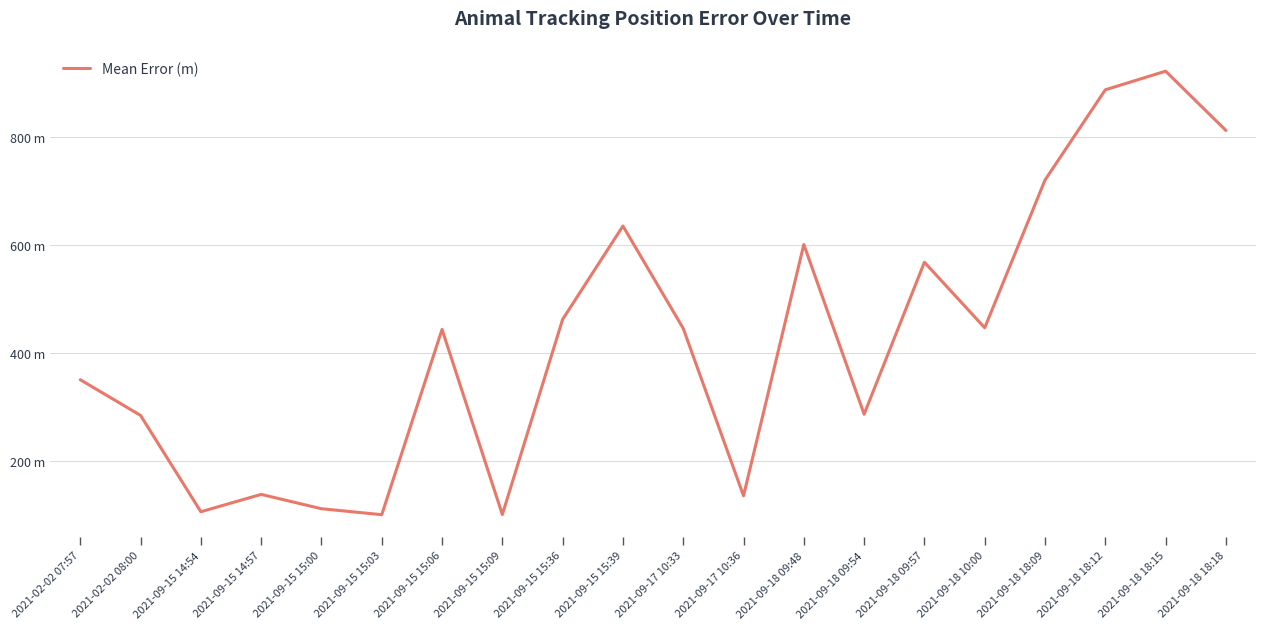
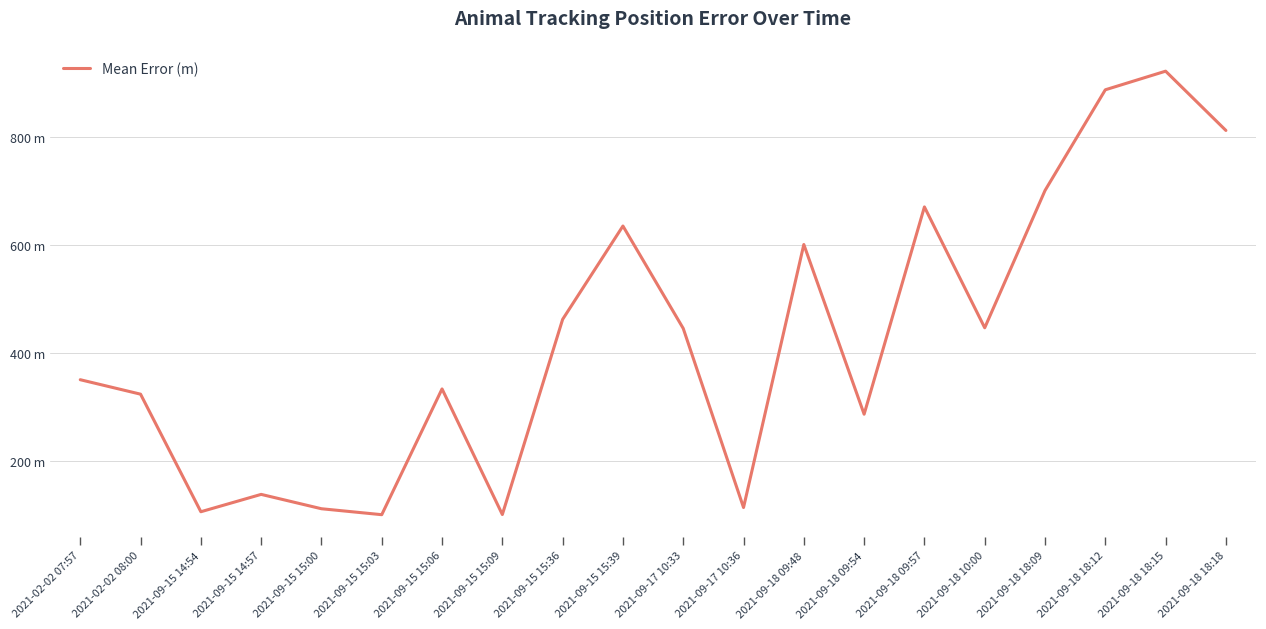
  {
    "2021-02-02 07:57": "350 m",
-   "2021-02-02 08:00": "280 m",
+   "2021-02-02 08:00": "320 m",
    "2021-09-15 14:54": "110 m",
    "2021-09-15 14:57": "140 m",
    "2021-09-15 15:00": "110 m",
    "2021-09-15 15:03": "100 m",
-   "2021-09-15 15:06": "440 m",
+   "2021-09-15 15:06": "330 m",
    "2021-09-15 15:09": "100 m",
    "2021-09-15 15:36": "460 m",
    "2021-09-15 15:39": "640 m",
    "2021-09-17 10:33": "450 m",
-   "2021-09-17 10:36": "140 m",
+   "2021-09-17 10:36": "110 m",
    "2021-09-18 09:48": "600 m",
    "2021-09-18 09:54": "290 m",
-   "2021-09-18 09:57": "570 m",
+   "2021-09-18 09:57": "670 m",
    "2021-09-18 10:00": "450 m",
-   "2021-09-18 18:09": "720 m",
+   "2021-09-18 18:09": "700 m",
    "2021-09-18 18:12": "890 m",
    "2021-09-18 18:15": "920 m",
    "2021-09-18 18:18": "810 m"
  }
